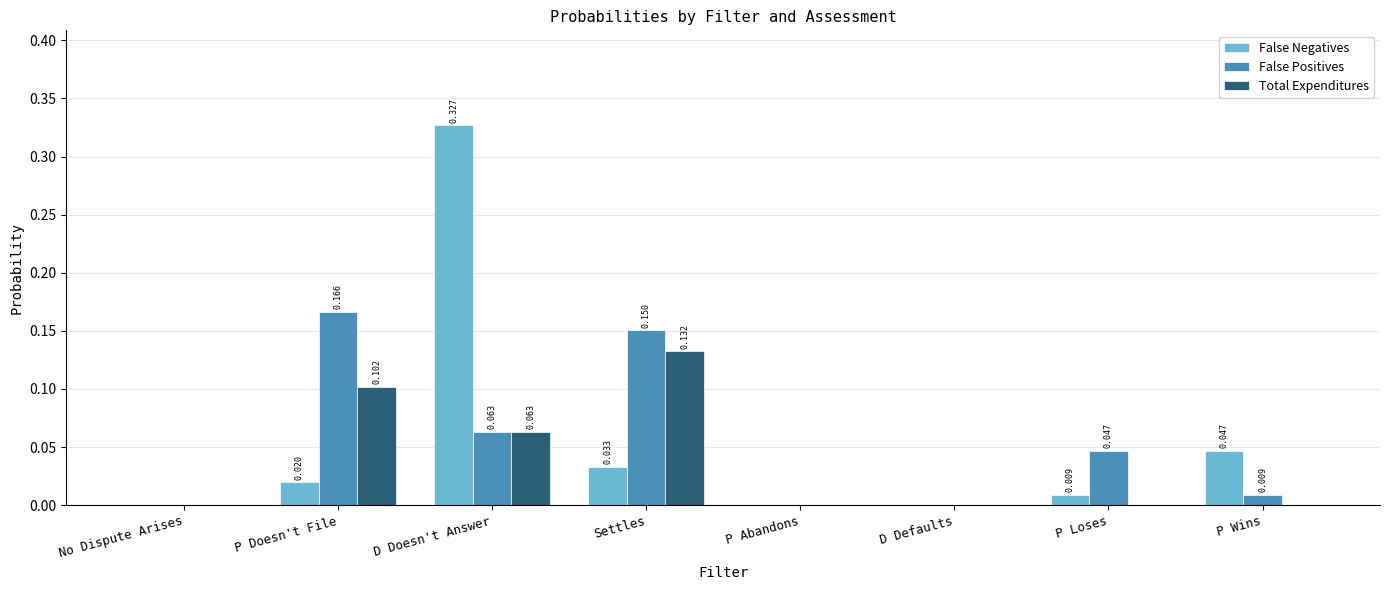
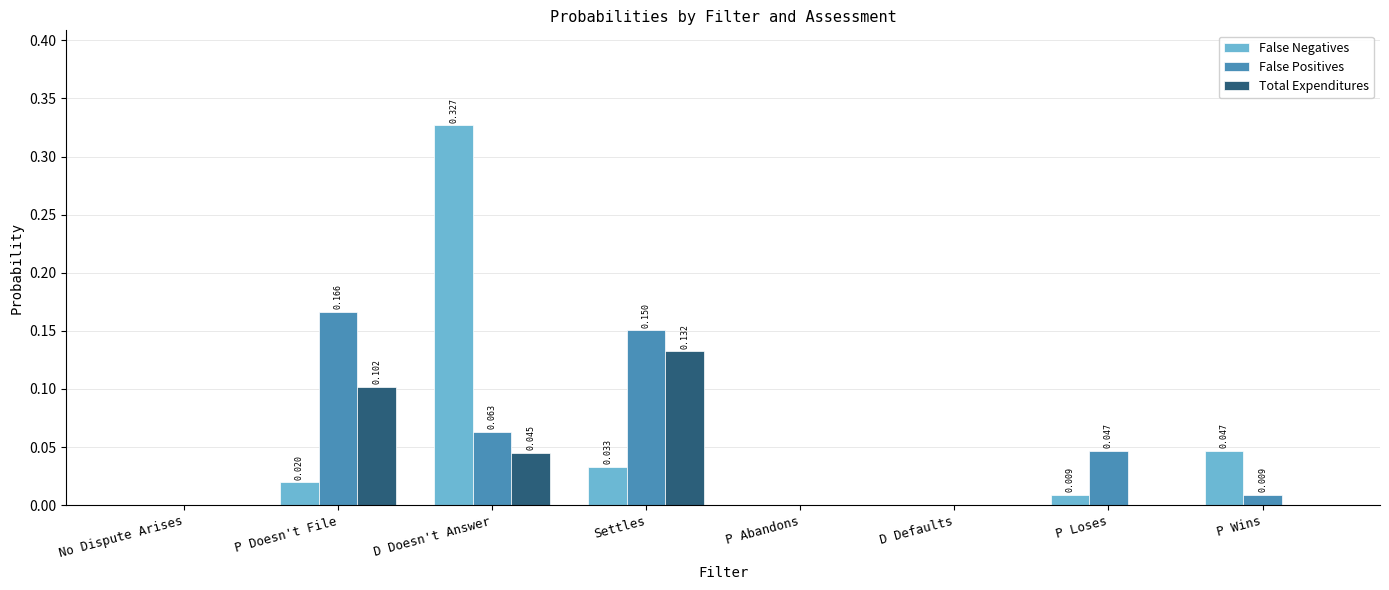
  {
    "Total Expenditures": {
      "P Doesn't File": 0.102,
-     "D Doesn't Answer": 0.063,
+     "D Doesn't Answer": 0.045,
      "Settles": 0.132
    }
  }
